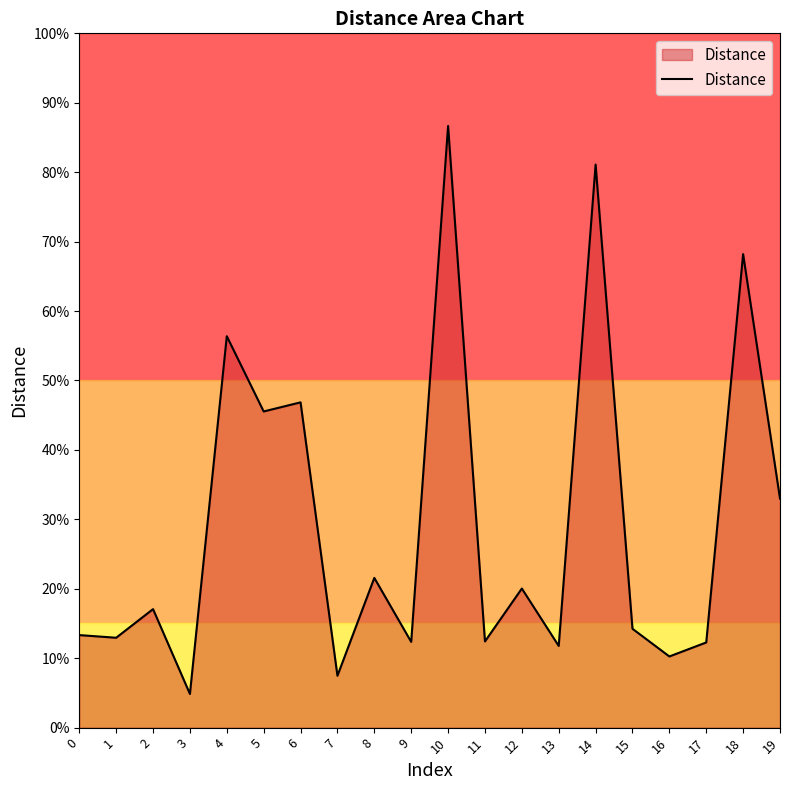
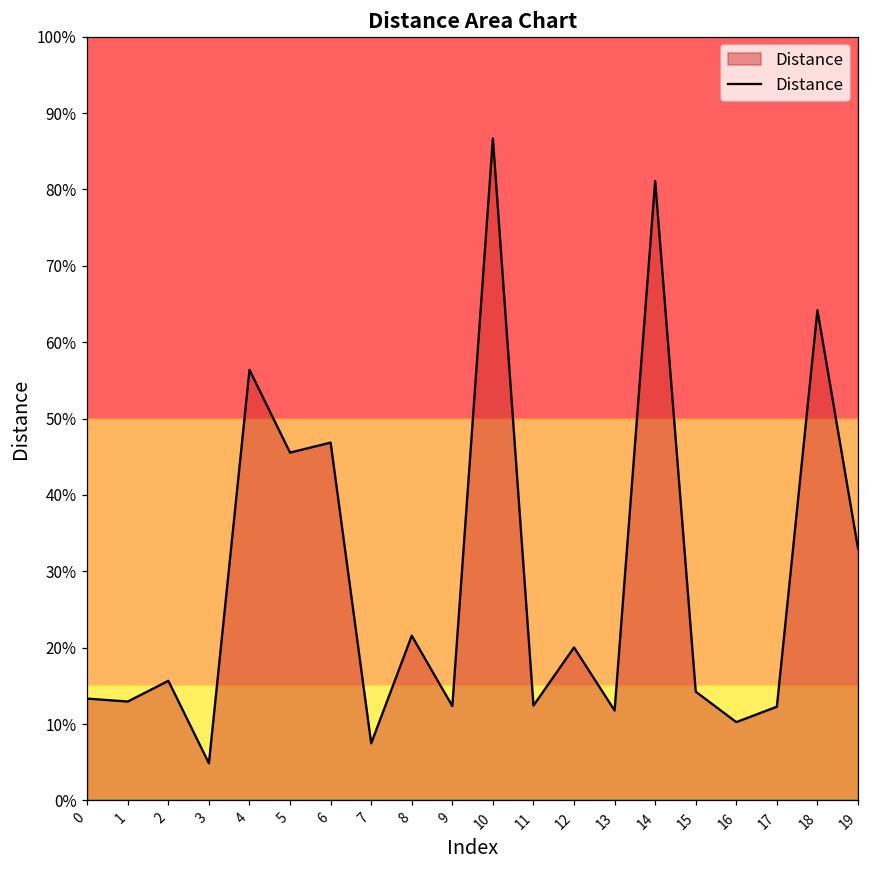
  {
    "0": "13%",
    "1": "13%",
-   "2": "17%",
+   "2": "16%",
    "3": "5%",
    "4": "56%",
    "5": "46%",
    "6": "47%",
    "7": "7%",
    "8": "22%",
    "9": "12%",
    "10": "87%",
    "11": "12%",
    "12": "20%",
    "13": "12%",
    "14": "81%",
    "15": "14%",
    "16": "10%",
    "17": "12%",
-   "18": "68%",
+   "18": "64%",
    "19": "33%"
  }
